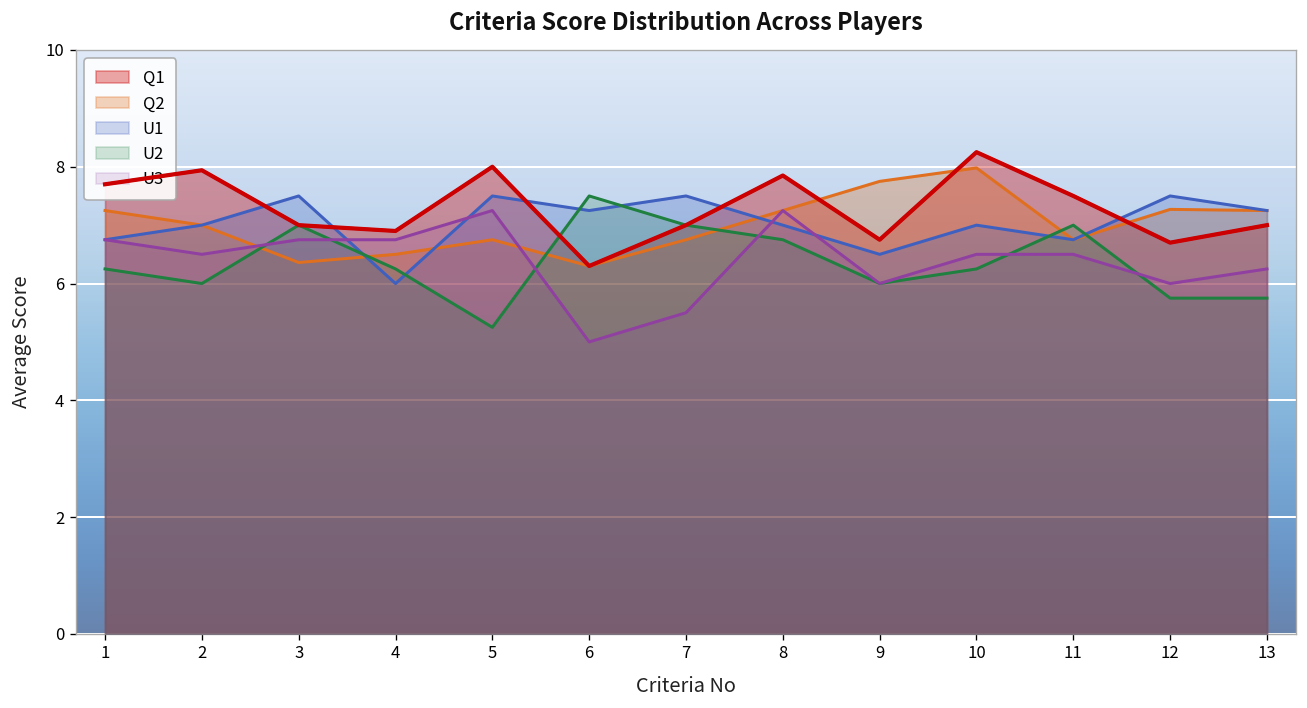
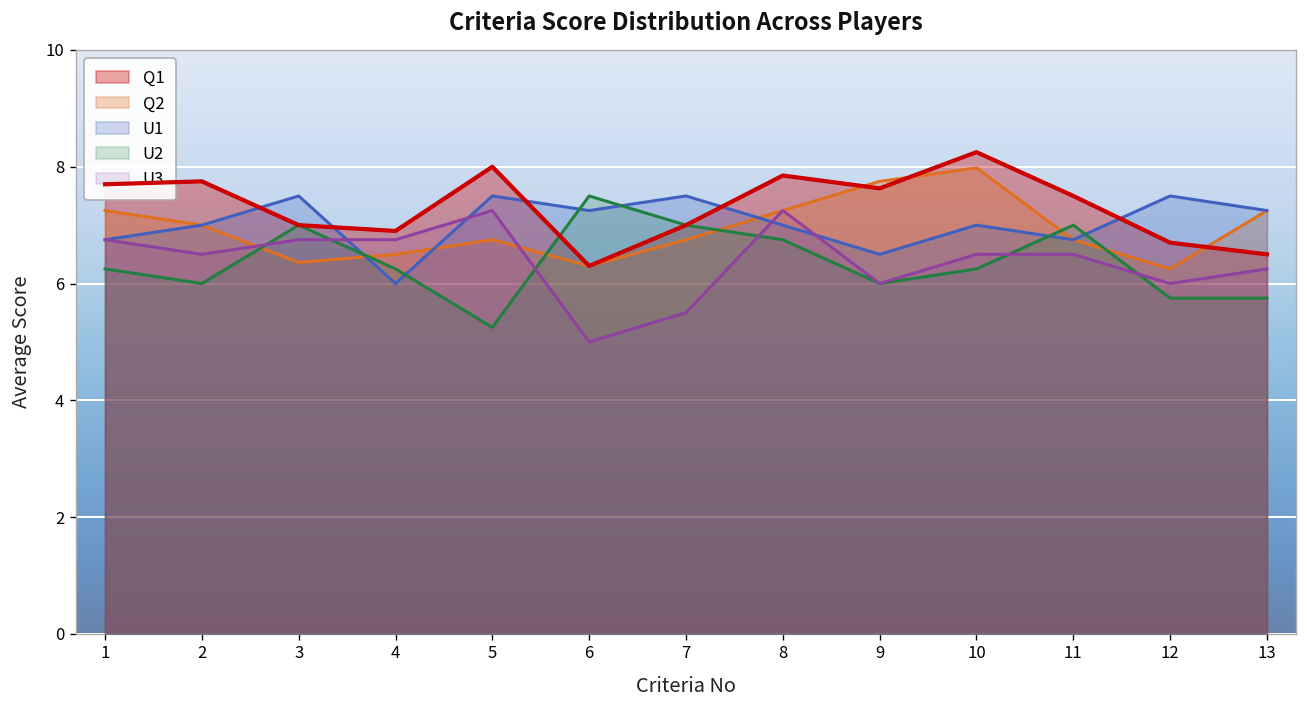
  {
    "Q1": {
-     "2": 7.9,
+     "2": 7.8,
      "4": 6.9,
      "5": 8.0,
      "8": 7.9,
-     "9": 6.8,
+     "9": 7.6,
      "10": 8.3,
      "11": 7.5,
      "12": 6.7,
-     "13": 7.0
+     "13": 6.5
    },
    "Q2": {
      "1": 7.3,
      "3": 6.4,
      "4": 6.5,
      "5": 6.8,
      "7": 6.8,
      "9": 7.8,
      "10": 8.0,
-     "12": 7.3
+     "12": 6.3
    }
  }
